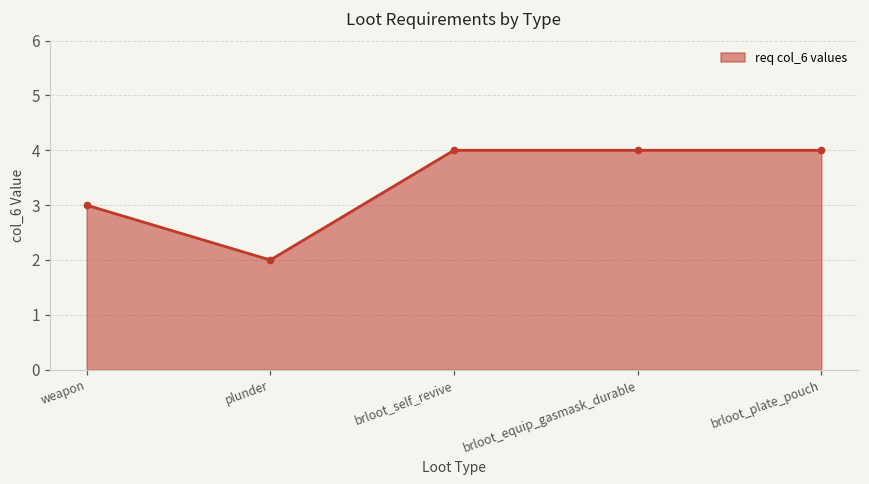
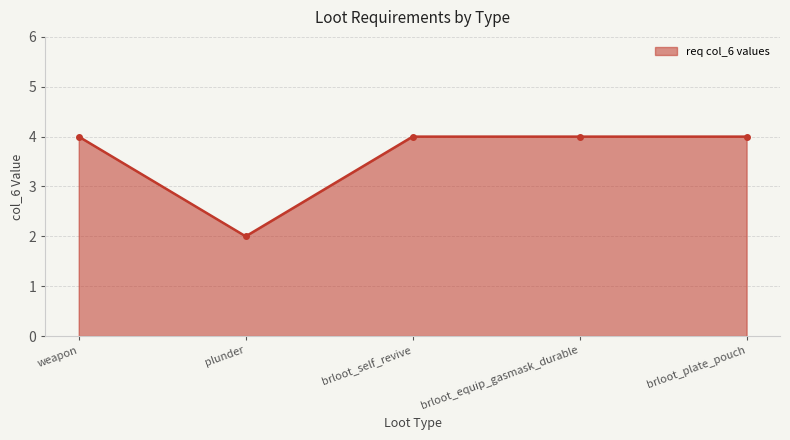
  {
-   "weapon": 3,
+   "weapon": 4,
    "plunder": 2,
    "brloot_self_revive": 4,
    "brloot_equip_gasmask_durable": 4,
    "brloot_plate_pouch": 4
  }
